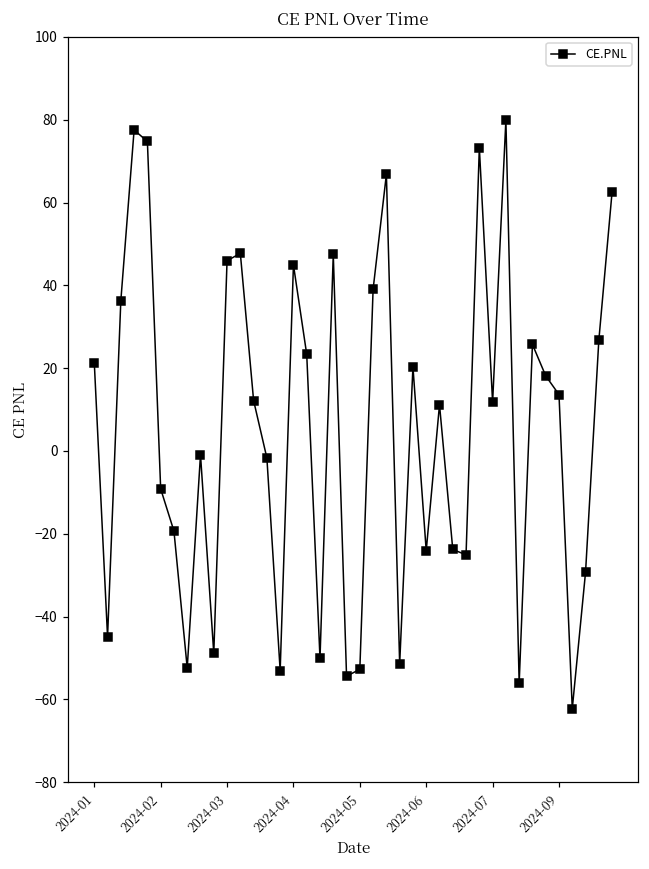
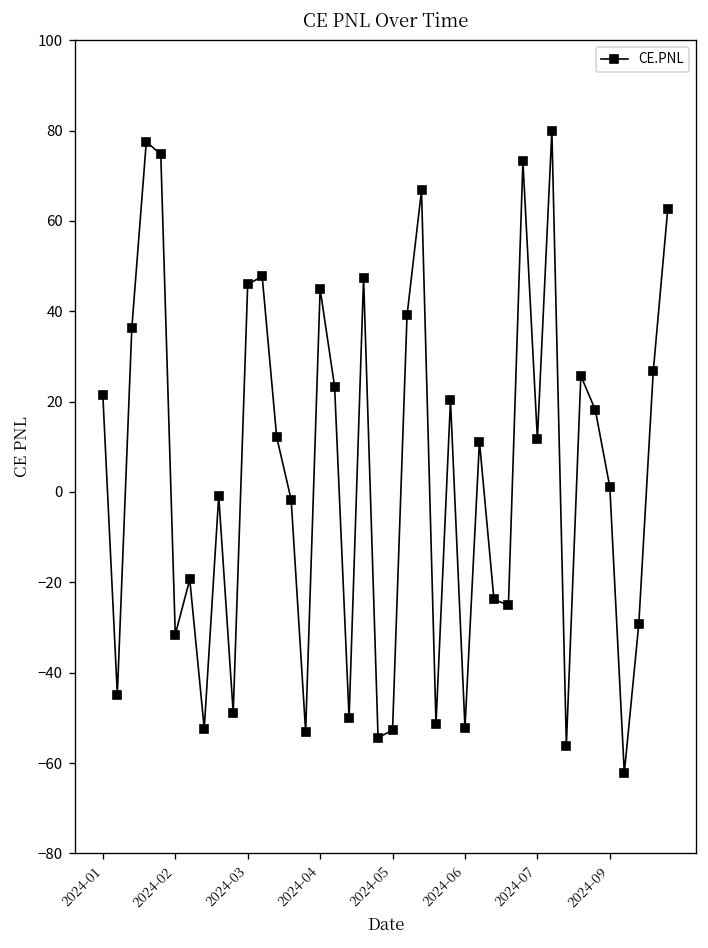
  {
    "2024-01": 21,
-   "2024-02": -9,
+   "2024-02": -32,
    "2024-03": 46,
    "2024-04": 45,
    "2024-05": -53,
-   "2024-06": -24,
+   "2024-06": -52,
    "2024-07": 12,
-   "2024-09": 14
+   "2024-09": 1
  }
